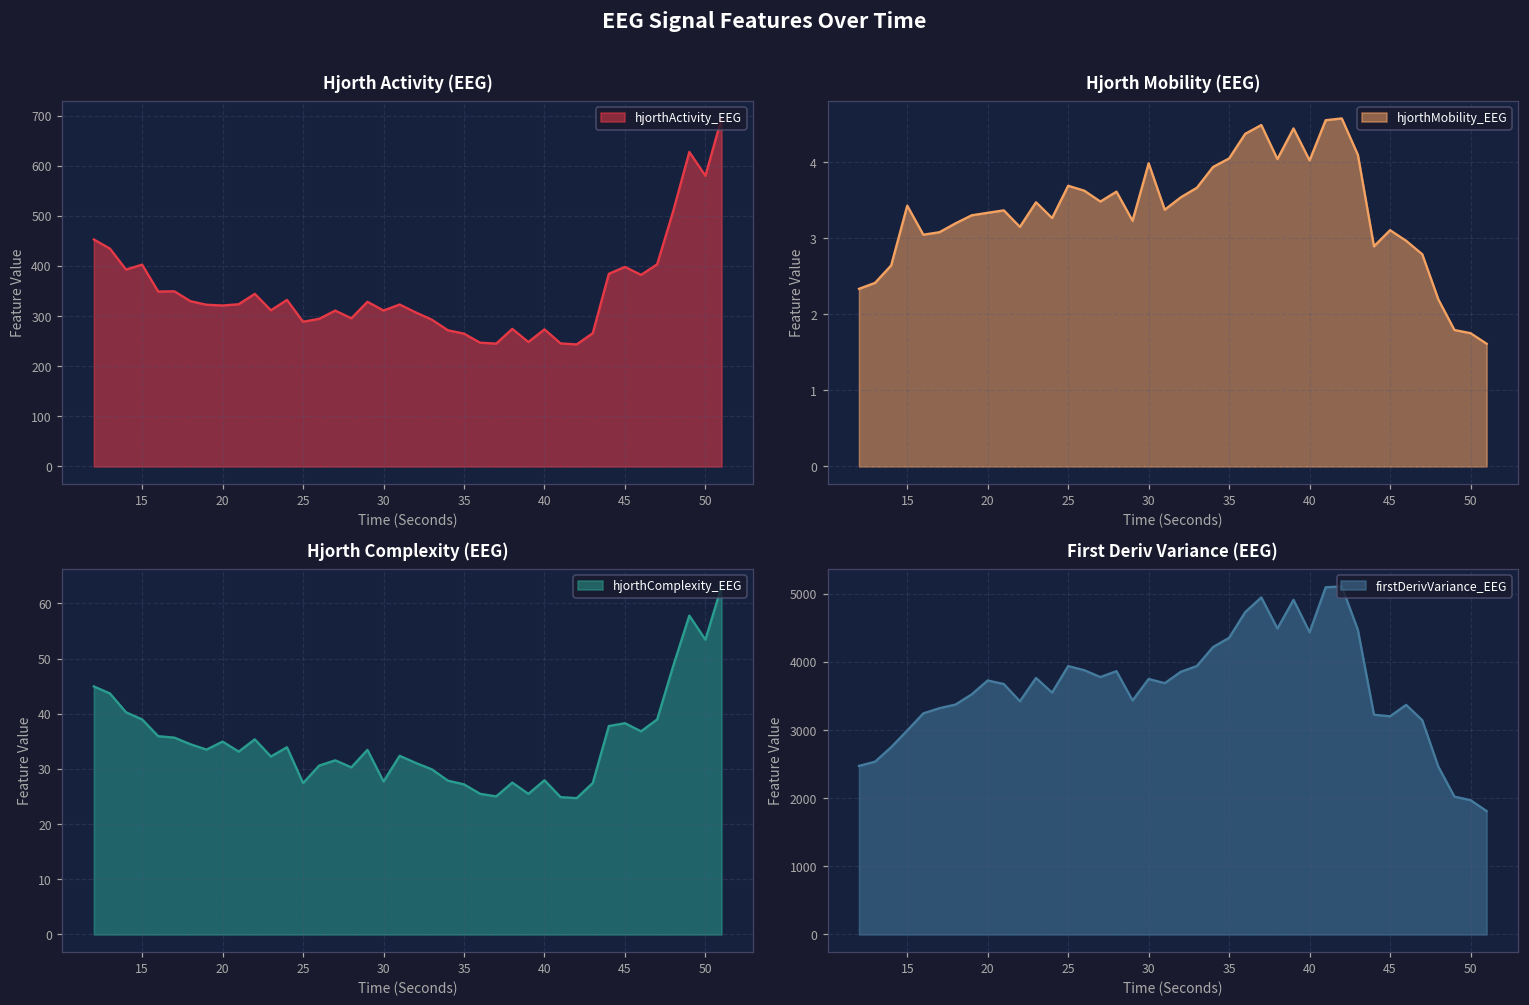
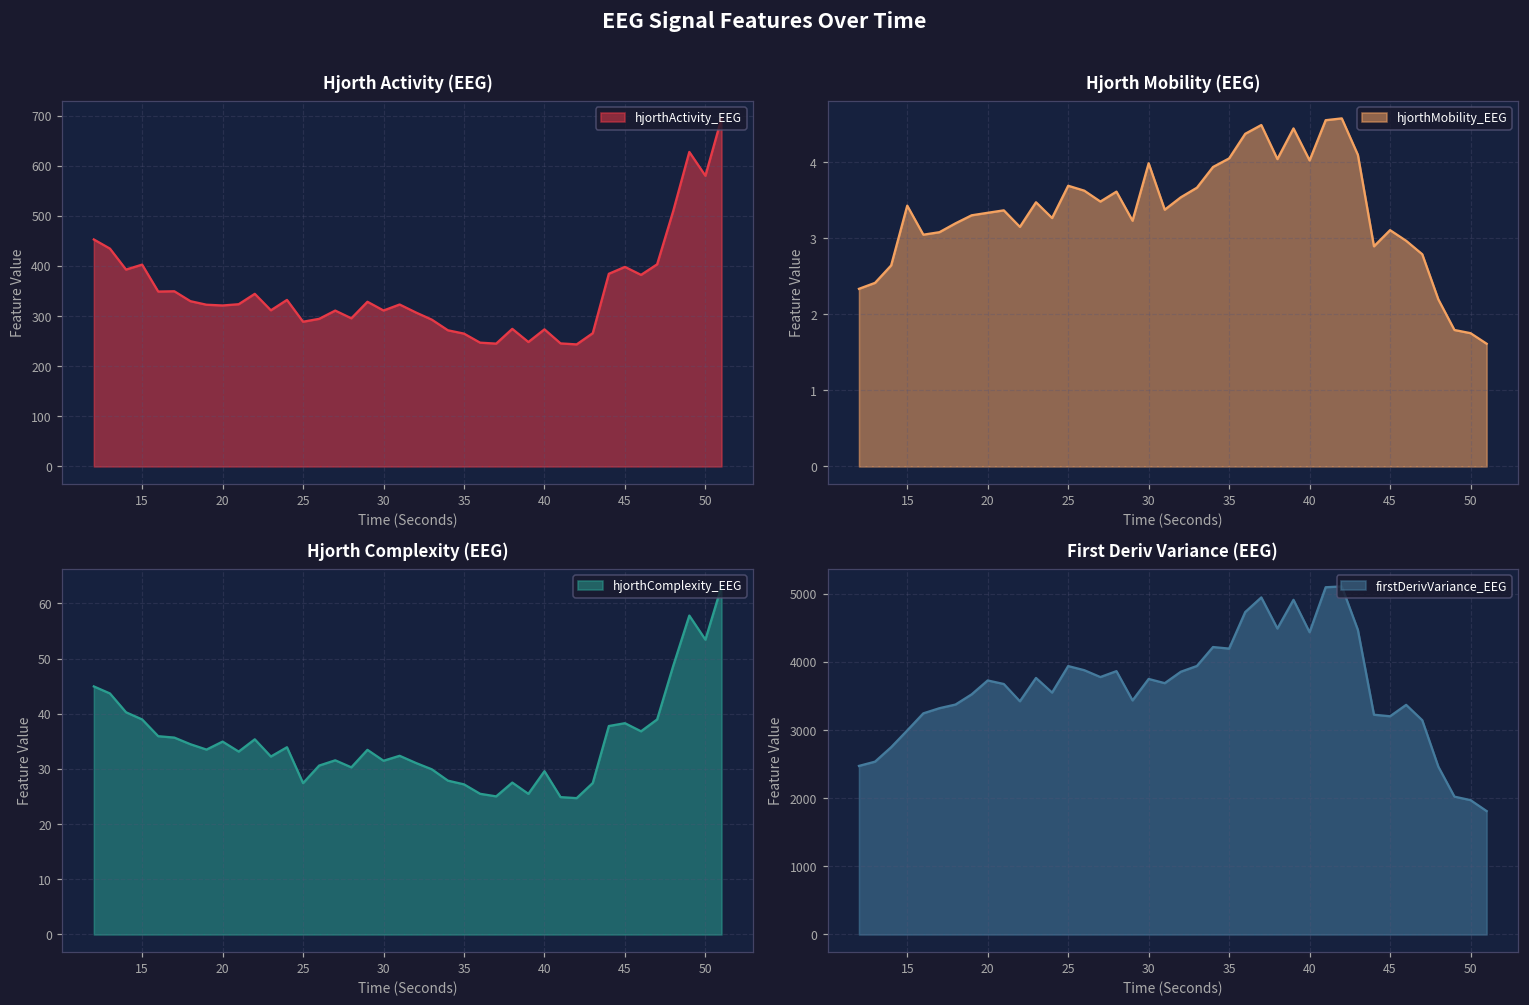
  {
    "Hjorth Activity (EEG)": {
      "15": 400,
      "20": 320,
      "25": 290,
      "30": 310,
      "35": 270,
      "40": 270,
      "45": 400,
      "50": 580
    },
    "Hjorth Mobility (EEG)": {
      "15": 3.4,
      "20": 3.3,
      "25": 3.7,
      "30": 4.0,
      "35": 4.1,
      "40": 4.0,
      "45": 3.1,
      "50": 1.8
    },
    "Hjorth Complexity (EEG)": {
      "15": 39,
      "20": 35,
      "25": 27,
-     "30": 28,
+     "30": 31,
      "35": 27,
-     "40": 28,
+     "40": 30,
      "45": 38,
      "50": 53
    },
    "First Deriv Variance (EEG)": {
      "15": 3000,
      "20": 3700,
      "25": 3900,
      "30": 3800,
-     "35": 4400,
+     "35": 4200,
      "40": 4400,
      "45": 3200,
      "50": 2000
    }
  }
